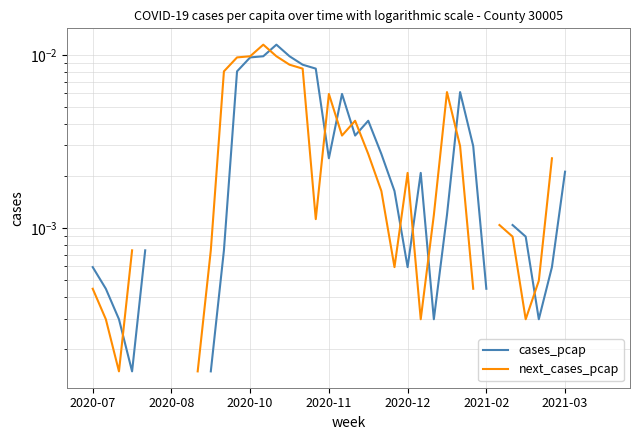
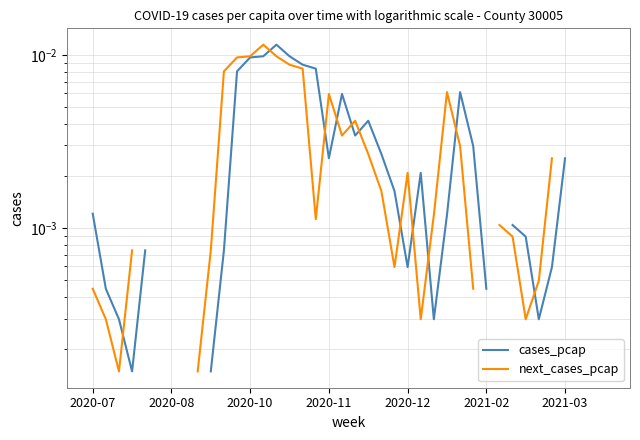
  {
    "cases_pcap": {
-     "2020-07": 0.00059,
+     "2020-07": 0.0012,
      "2020-11": 0.0025,
      "2020-12": 0.00059,
      "2021-02": 0.00045,
-     "2021-03": 0.0021
+     "2021-03": 0.0025
    },
    "next_cases_pcap": {
      "2020-07": 0.00045,
      "2020-11": 0.0059,
      "2020-12": 0.0021
    }
  }
